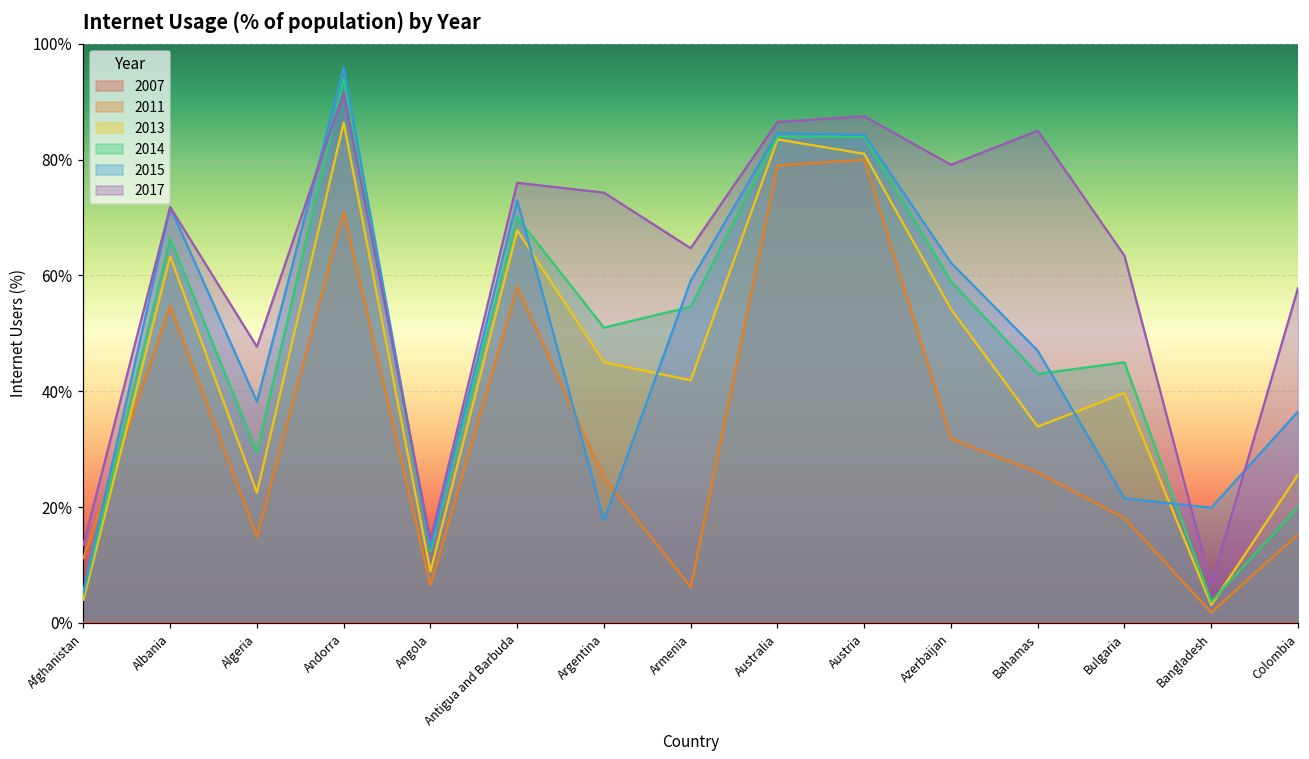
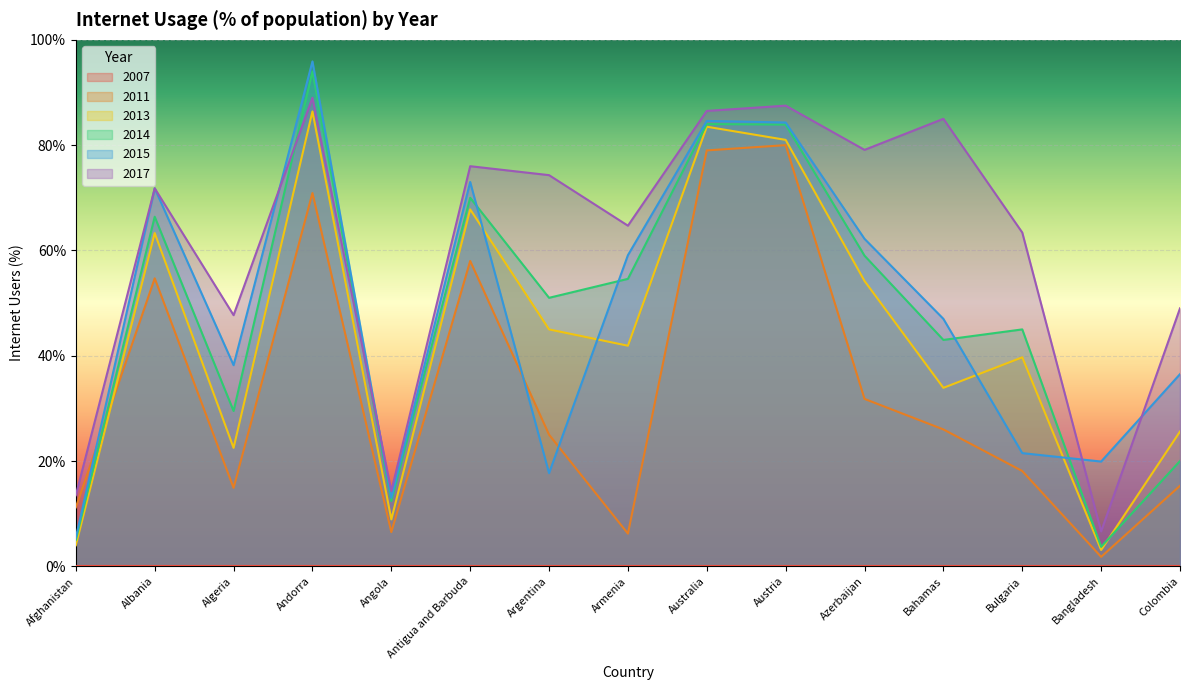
  {
    "2014": {
      "Albania": "66%",
      "Algeria": "30%",
      "Andorra": "94%",
      "Angola": "12%",
      "Antigua and Barbuda": "70%",
      "Argentina": "51%",
      "Armenia": "55%",
      "Australia": "84%",
      "Azerbaijan": "59%",
      "Bahamas": "43%",
      "Bulgaria": "45%",
      "Bangladesh": "4%",
      "Colombia": "20%"
    },
    "2015": {
      "Algeria": "38%",
      "Andorra": "96%",
      "Angola": "13%",
      "Antigua and Barbuda": "73%",
      "Argentina": "18%",
      "Armenia": "59%",
      "Australia": "85%",
      "Azerbaijan": "62%",
      "Bahamas": "47%",
      "Bulgaria": "22%",
      "Bangladesh": "20%",
      "Colombia": "37%"
    },
    "2017": {
      "Afghanistan": "14%",
      "Algeria": "48%",
-     "Andorra": "92%",
+     "Andorra": "89%",
      "Angola": "14%",
      "Antigua and Barbuda": "76%",
      "Argentina": "74%",
      "Armenia": "65%",
      "Australia": "87%",
      "Austria": "88%",
      "Azerbaijan": "79%",
      "Bahamas": "85%",
      "Bulgaria": "63%",
      "Bangladesh": "7%",
-     "Colombia": "58%"
+     "Colombia": "49%"
    }
  }
